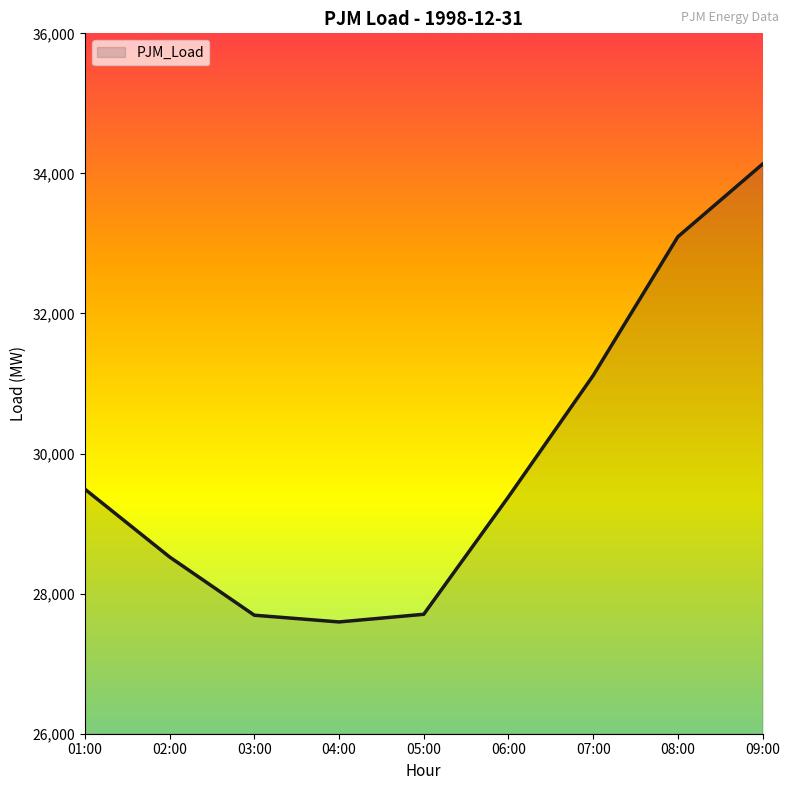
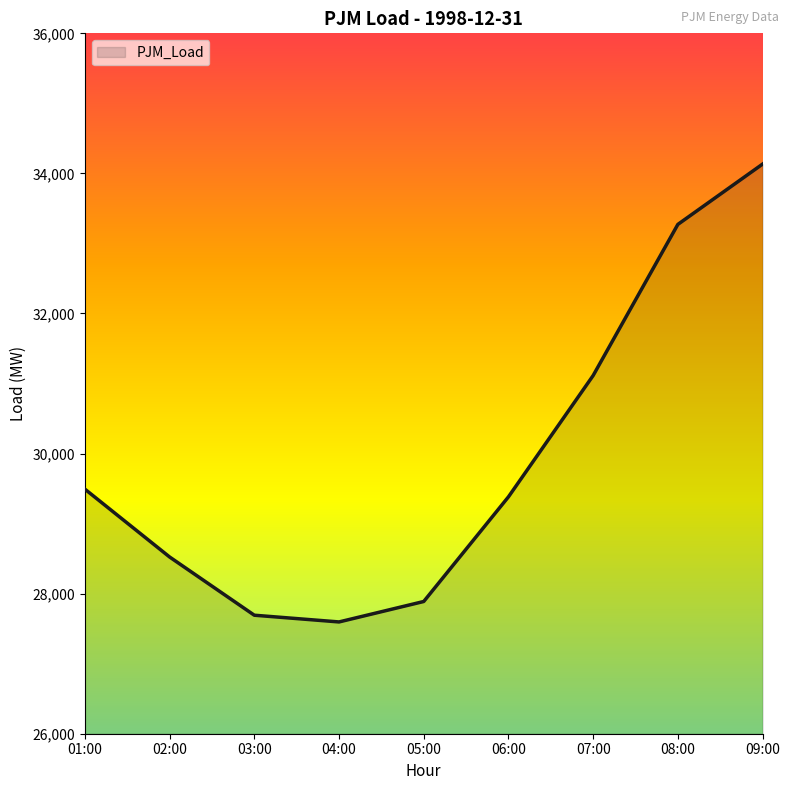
  {
    "01:00": "29,500",
    "02:00": "28,500",
    "03:00": "27,700",
    "04:00": "27,600",
-   "05:00": "27,700",
+   "05:00": "27,900",
    "06:00": "29,400",
    "07:00": "31,100",
-   "08:00": "33,100",
+   "08:00": "33,300",
    "09:00": "34,100"
  }
